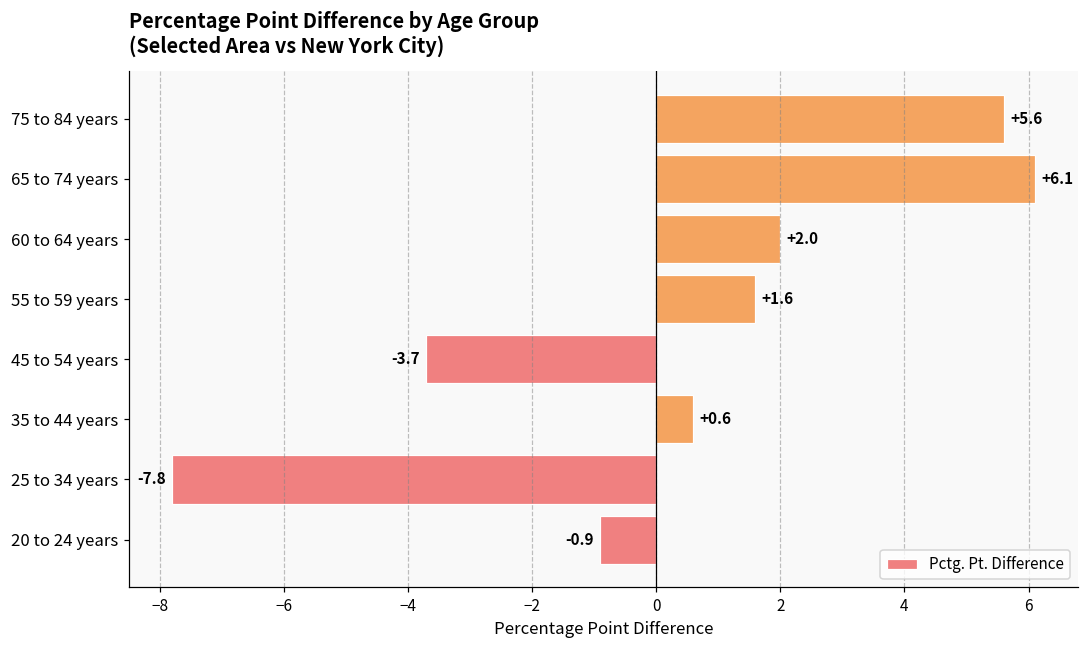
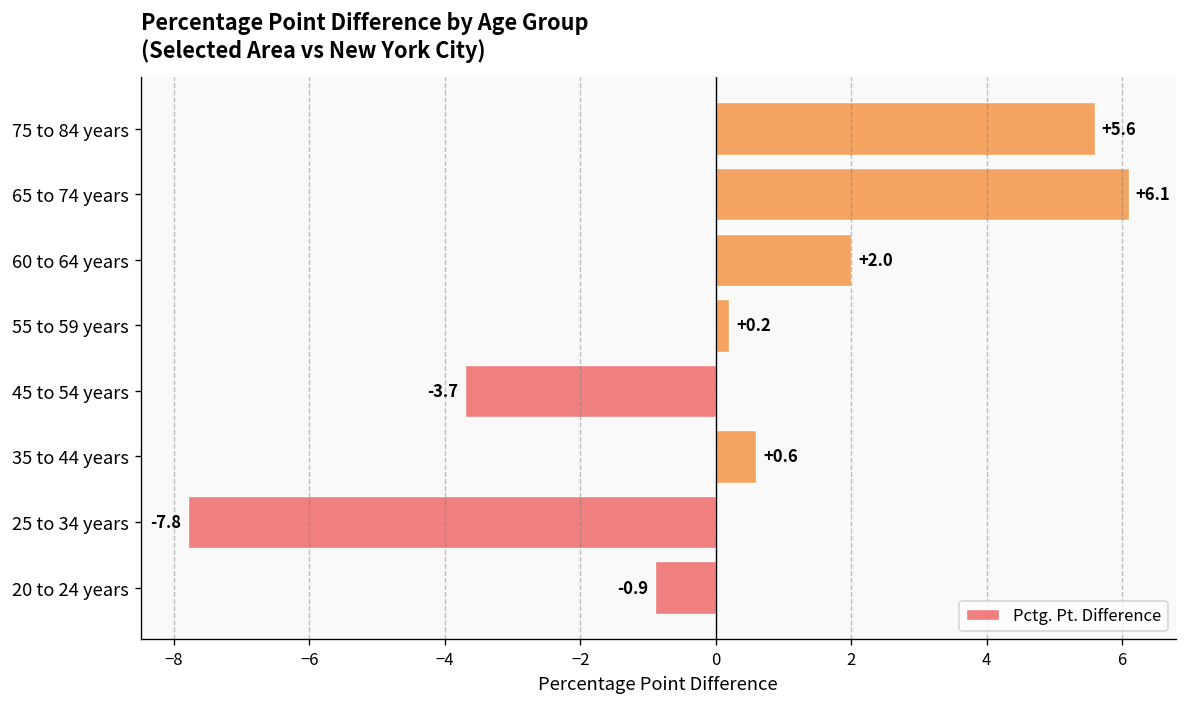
  {
    "75 to 84 years": "+5.6",
    "65 to 74 years": "+6.1",
    "60 to 64 years": "+2.0",
-   "55 to 59 years": "+1.6",
+   "55 to 59 years": "+0.2",
    "45 to 54 years": "-3.7",
    "35 to 44 years": "+0.6",
    "25 to 34 years": "-7.8",
    "20 to 24 years": "-0.9"
  }
